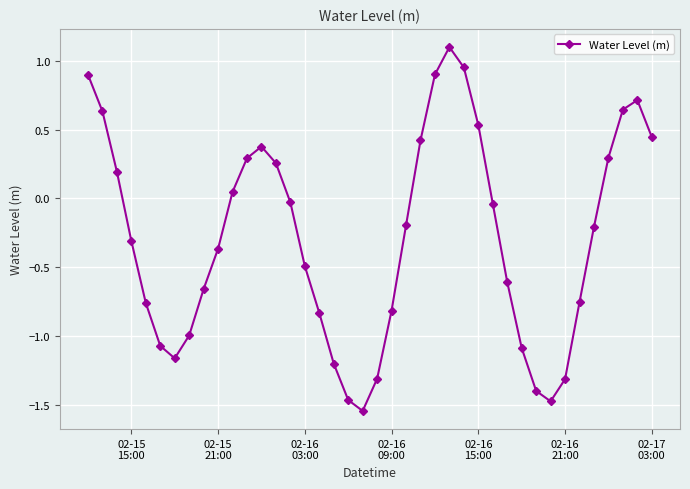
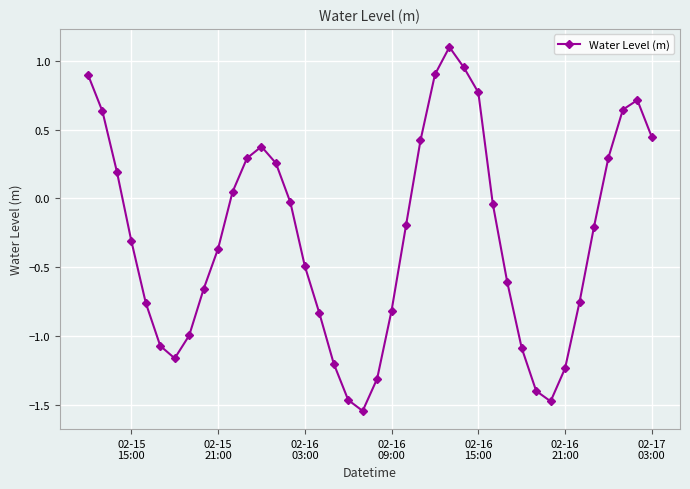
  {
    "02-15 15:00": -0.31,
    "02-15 21:00": -0.37,
    "02-16 03:00": -0.49,
    "02-16 09:00": -0.82,
-   "02-16 15:00": 0.53,
-   "02-16 21:00": -1.31,
+   "02-16 15:00": 0.77,
+   "02-16 21:00": -1.24,
    "02-17 03:00": 0.45
  }
